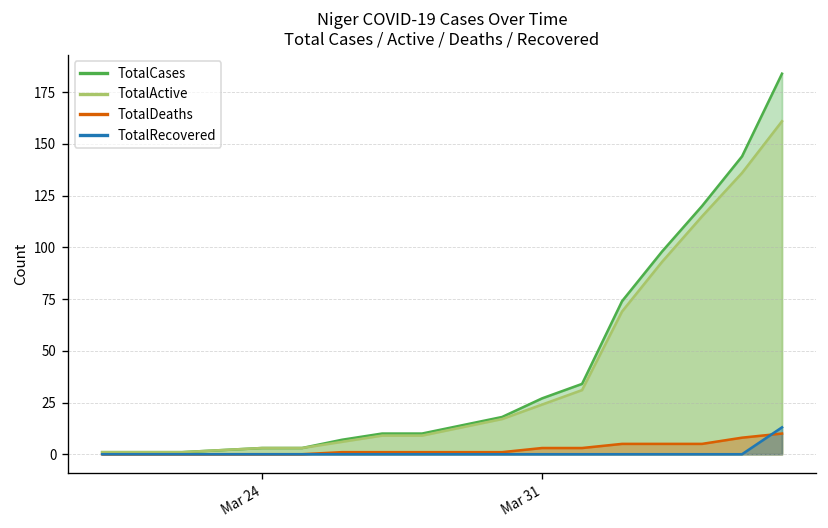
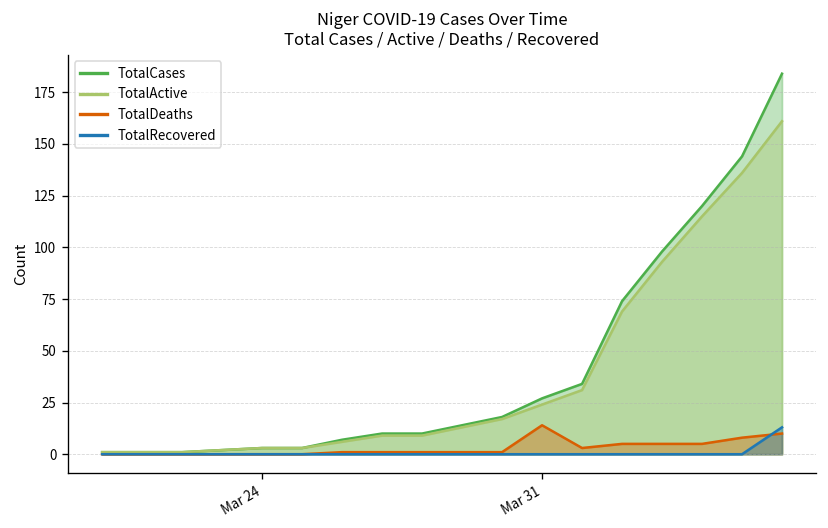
  {
    "TotalDeaths": {
-     "Mar 31": 3
+     "Mar 31": 14
    },
    "TotalRecovered": {
      "Mar 31": 0
    }
  }
